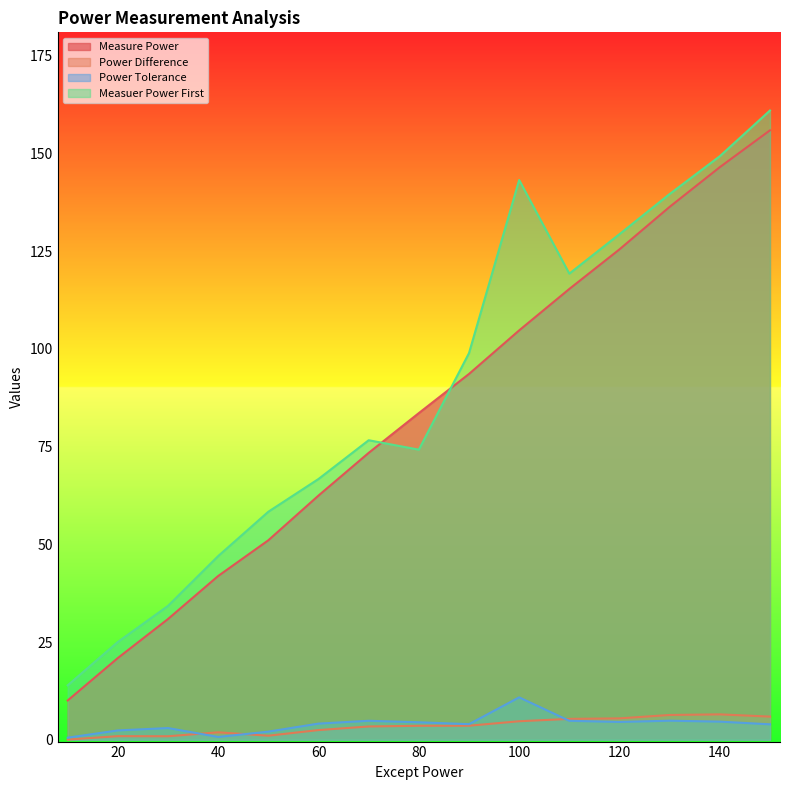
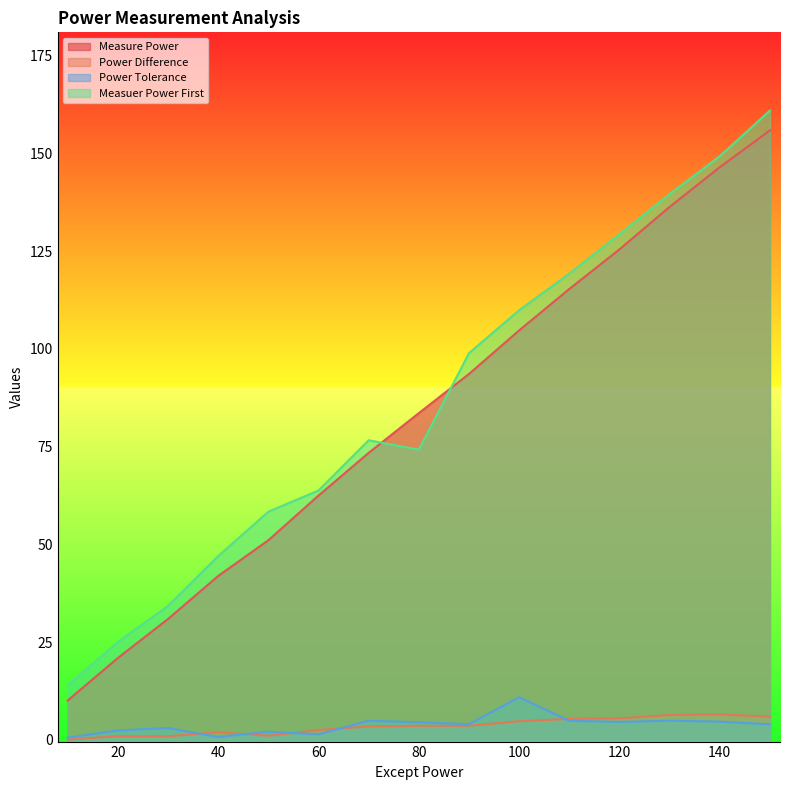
  {
    "Power Tolerance": {
      "20": 2,
      "40": 1,
-     "60": 4,
+     "60": 1,
      "80": 4,
      "100": 11,
      "120": 5,
      "140": 5
    },
    "Measuer Power First": {
      "20": 25,
      "40": 47,
-     "60": 67,
+     "60": 64,
      "80": 74,
-     "100": 143,
+     "100": 110,
      "120": 129,
      "140": 149
    }
  }
